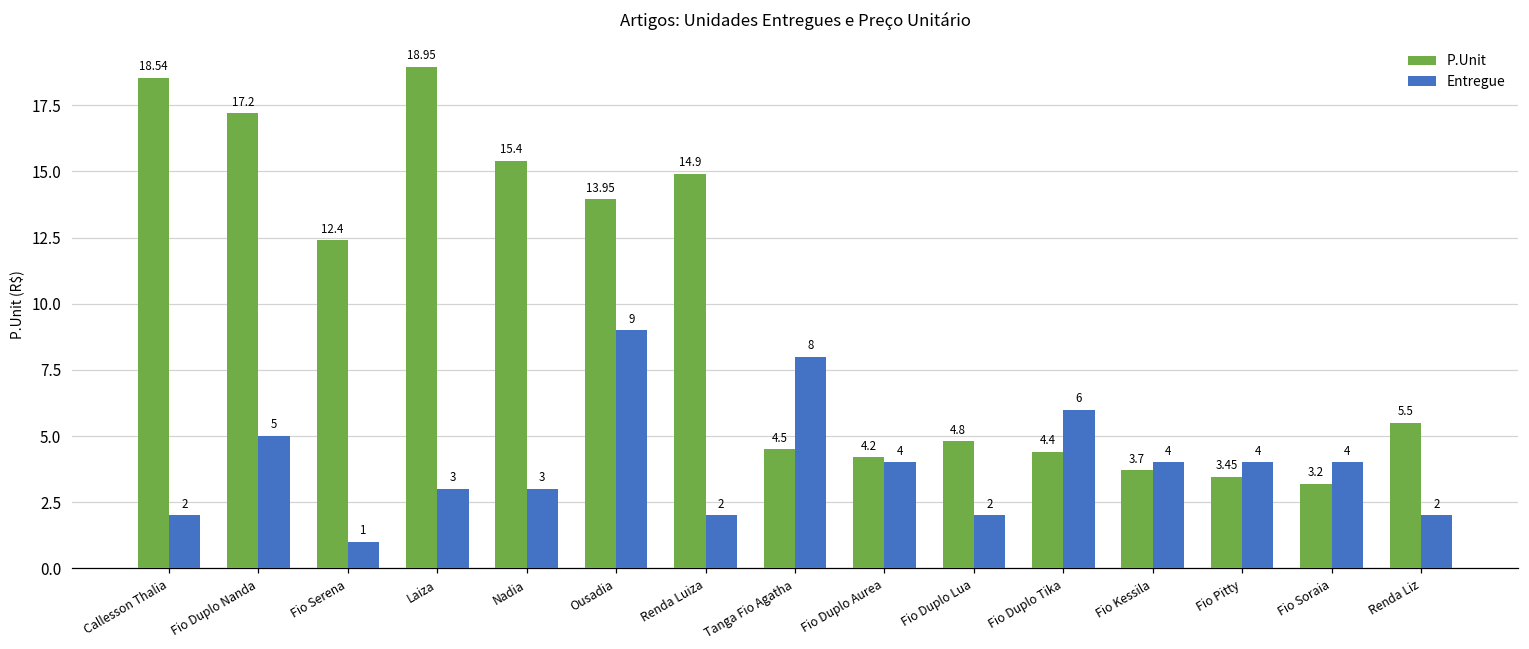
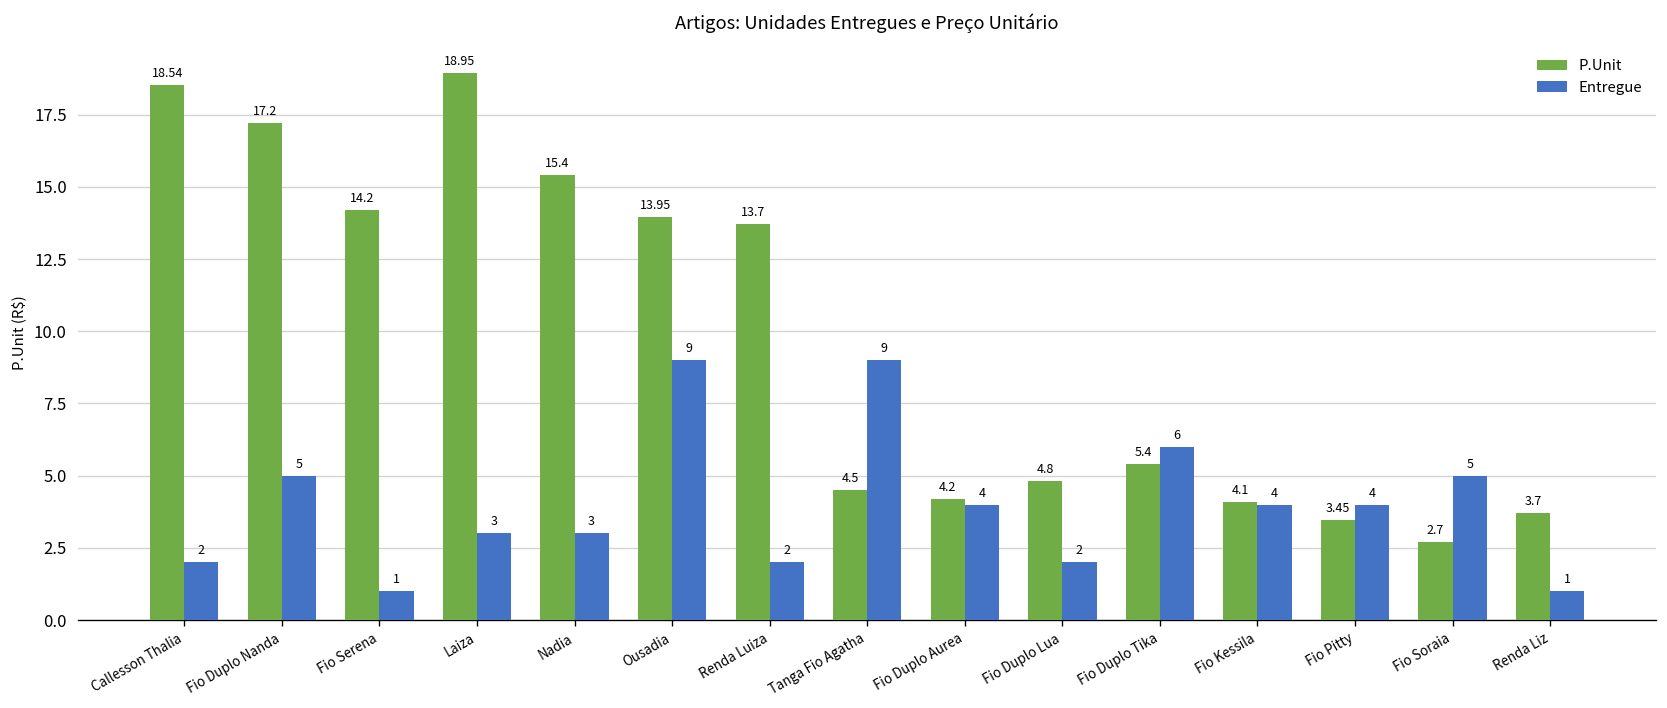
  {
    "P.Unit": {
      "Callesson Thalia": 18.54,
      "Fio Duplo Nanda": 17.2,
-     "Fio Serena": 12.4,
+     "Fio Serena": 14.2,
      "Laiza": 18.95,
      "Nadia": 15.4,
      "Ousadia": 13.95,
-     "Renda Luiza": 14.9,
+     "Renda Luiza": 13.7,
      "Tanga Fio Agatha": 4.5,
      "Fio Duplo Aurea": 4.2,
      "Fio Duplo Lua": 4.8,
-     "Fio Duplo Tika": 4.4,
-     "Fio Kessila": 3.7,
+     "Fio Duplo Tika": 5.4,
+     "Fio Kessila": 4.1,
      "Fio Pitty": 3.45,
-     "Fio Soraia": 3.2,
-     "Renda Liz": 5.5
+     "Fio Soraia": 2.7,
+     "Renda Liz": 3.7
    },
    "Entregue": {
      "Callesson Thalia": 2,
      "Fio Duplo Nanda": 5,
      "Fio Serena": 1,
      "Laiza": 3,
      "Nadia": 3,
      "Ousadia": 9,
      "Renda Luiza": 2,
-     "Tanga Fio Agatha": 8,
+     "Tanga Fio Agatha": 9,
      "Fio Duplo Aurea": 4,
      "Fio Duplo Lua": 2,
      "Fio Duplo Tika": 6,
      "Fio Kessila": 4,
      "Fio Pitty": 4,
-     "Fio Soraia": 4,
-     "Renda Liz": 2
+     "Fio Soraia": 5,
+     "Renda Liz": 1
    }
  }
